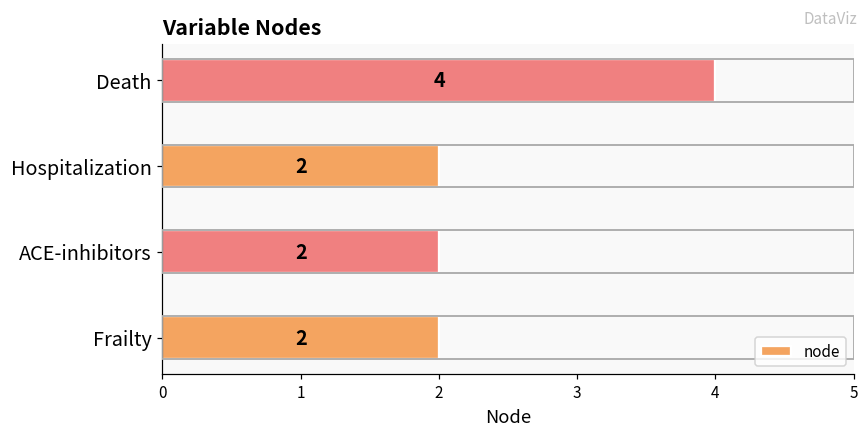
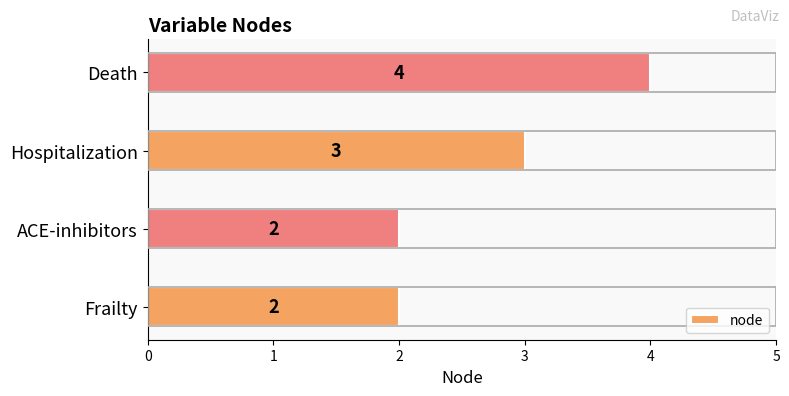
  {
    "Death": 4,
-   "Hospitalization": 2,
+   "Hospitalization": 3,
    "ACE-inhibitors": 2,
    "Frailty": 2
  }
